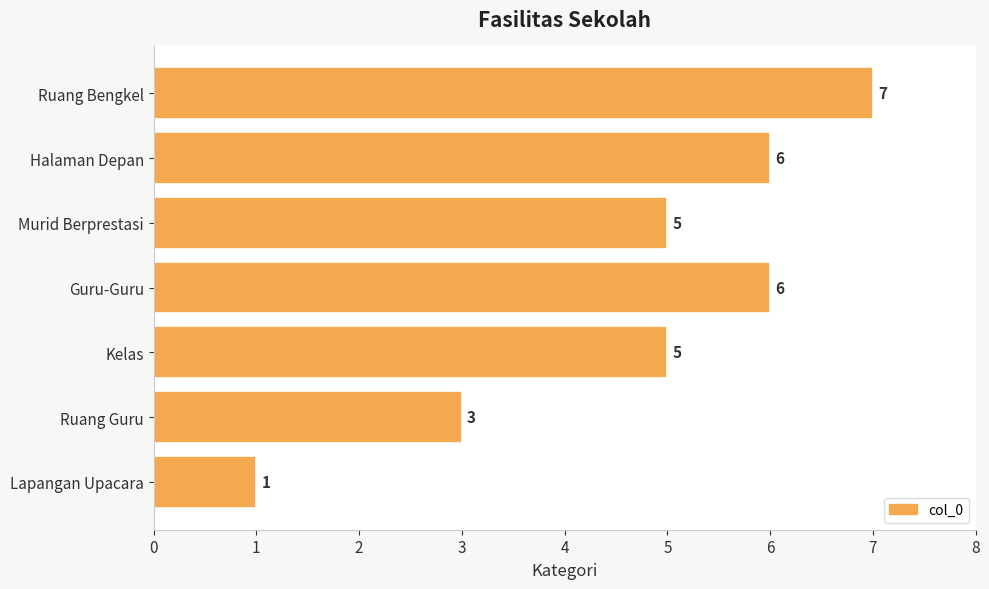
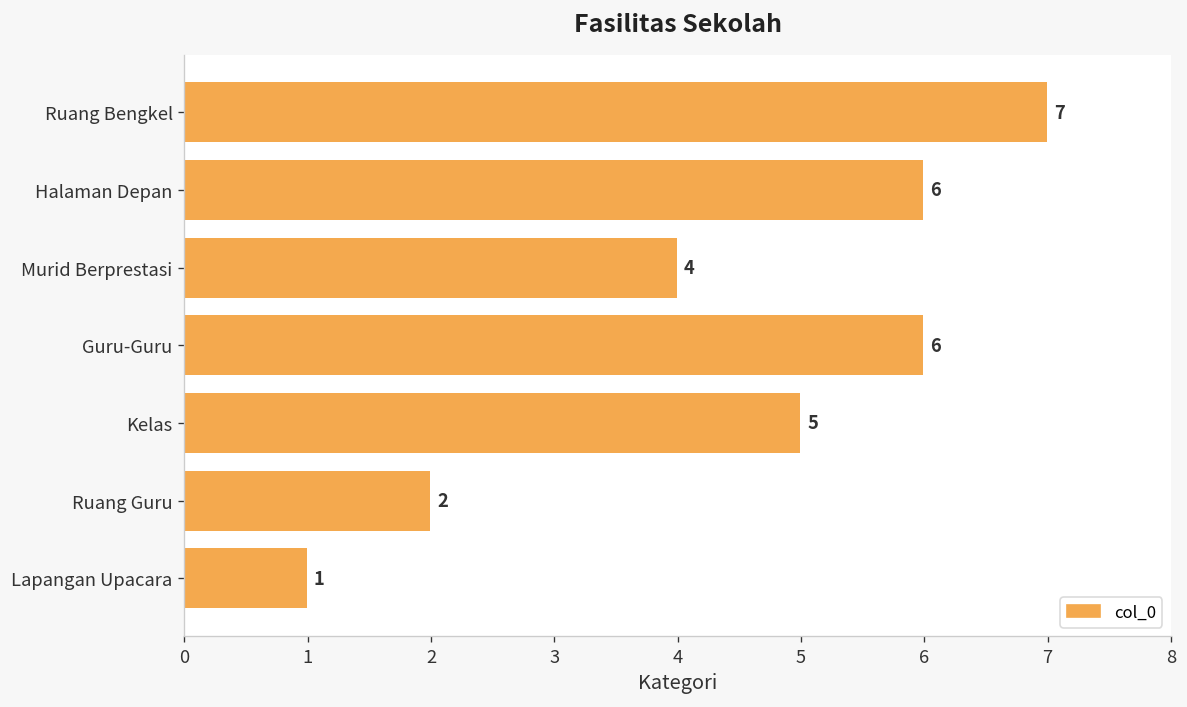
  {
    "Ruang Bengkel": 7,
    "Halaman Depan": 6,
-   "Murid Berprestasi": 5,
+   "Murid Berprestasi": 4,
    "Guru-Guru": 6,
    "Kelas": 5,
-   "Ruang Guru": 3,
+   "Ruang Guru": 2,
    "Lapangan Upacara": 1
  }
